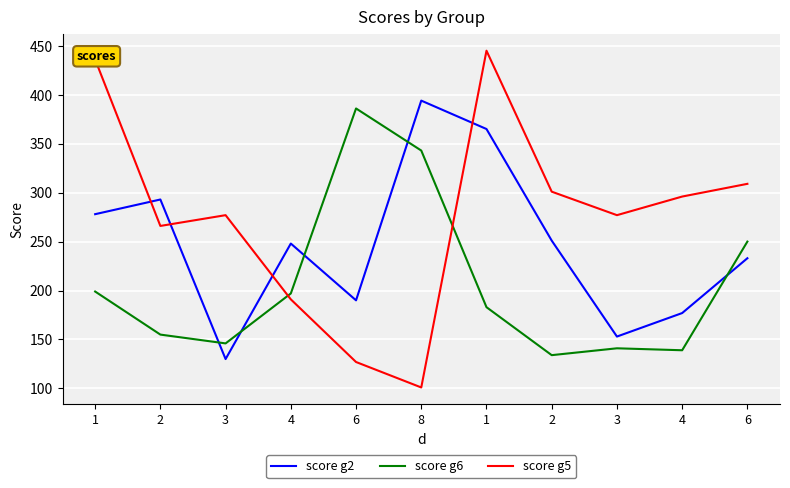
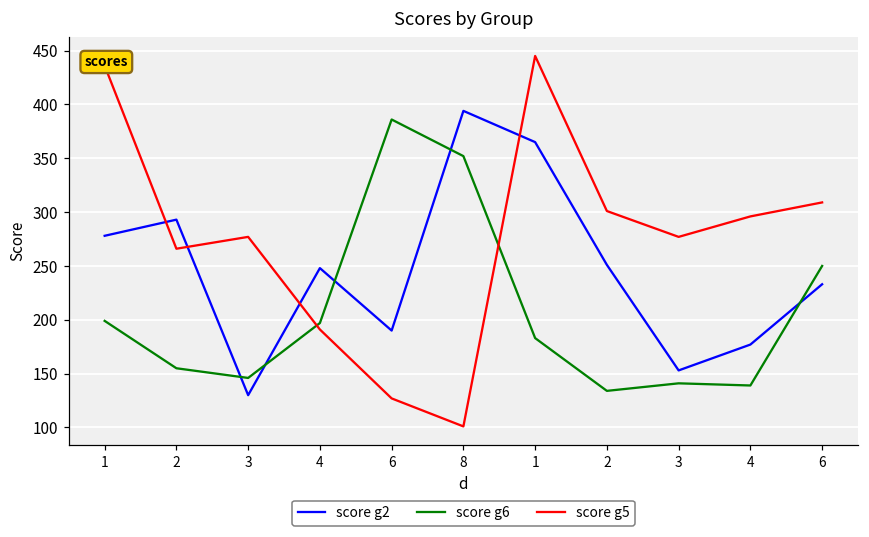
  {
    "score g2": {
      "8": 390
    },
    "score g6": {
-     "8": 340
+     "8": 350
    },
    "score g5": {
      "8": 100
    }
  }
